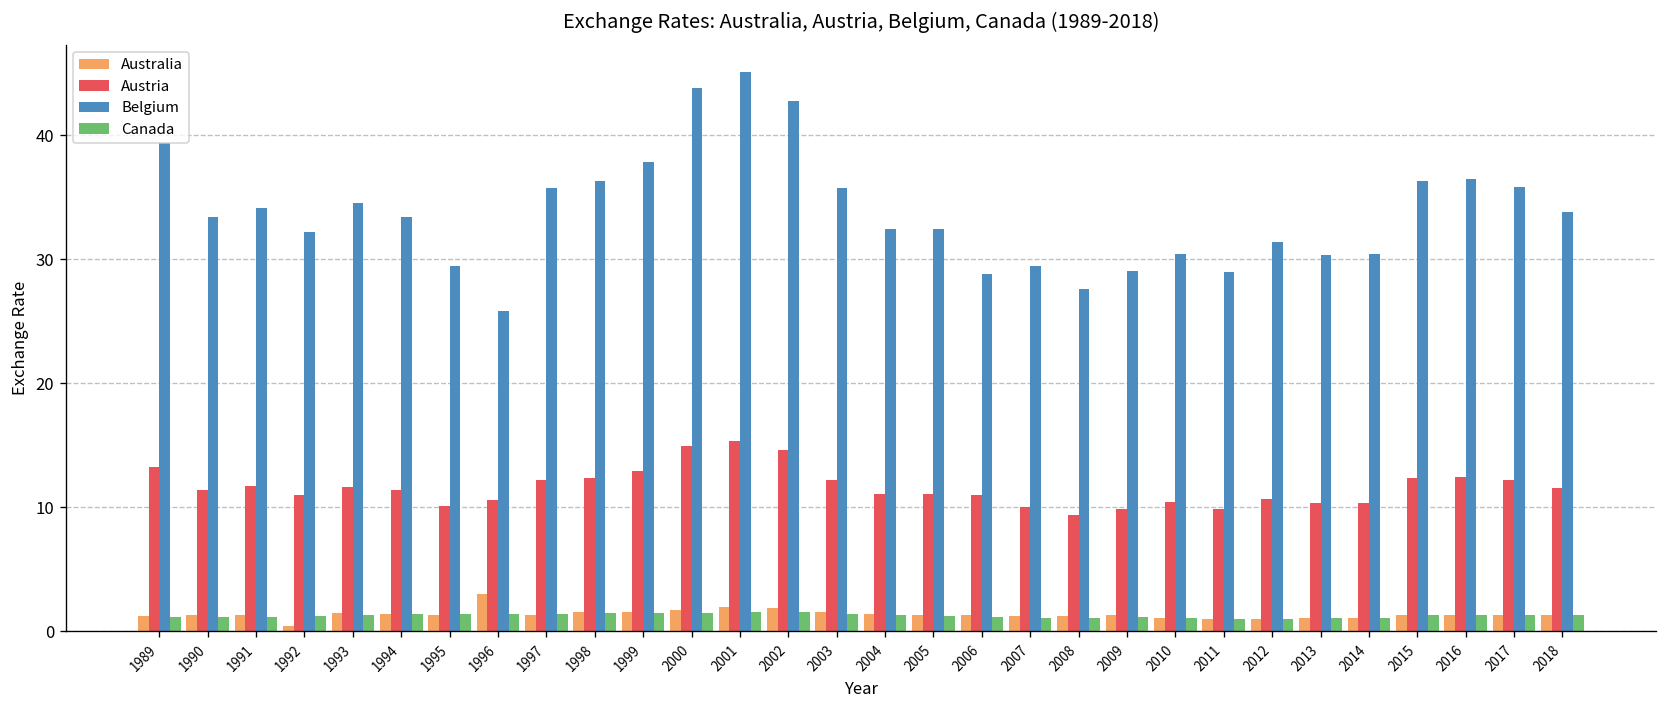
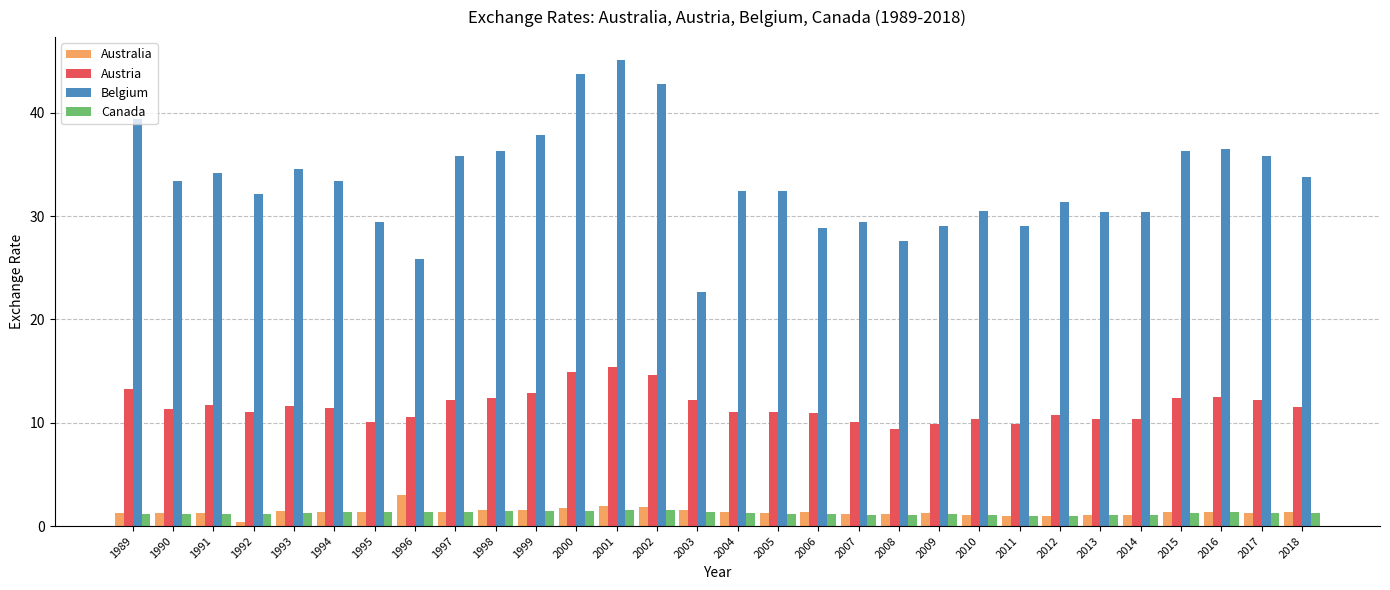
  {
    "Australia": {
      "1989": 1.3,
      "1990": 1.3,
      "1991": 1.3,
      "1992": 0.4,
      "1993": 1.5,
      "1994": 1.4,
      "1995": 1.3,
      "1996": 3.0,
      "1997": 1.3,
      "1998": 1.6,
      "1999": 1.5,
      "2000": 1.7,
      "2001": 1.9,
      "2002": 1.8,
      "2003": 1.5,
      "2004": 1.4,
      "2005": 1.3,
      "2006": 1.3,
      "2007": 1.2,
      "2008": 1.2,
      "2009": 1.3,
      "2010": 1.1,
      "2011": 1.0,
      "2012": 1.0,
      "2013": 1.0,
      "2014": 1.1,
      "2015": 1.3,
      "2016": 1.3,
      "2017": 1.3,
      "2018": 1.3
    },
    "Austria": {
      "1989": 13.2,
      "1990": 11.4,
      "1991": 11.7,
      "1992": 11.0,
      "1993": 11.6,
      "1994": 11.4,
      "1995": 10.1,
      "1996": 10.6,
      "1997": 12.2,
      "1998": 12.4,
      "1999": 12.9,
      "2000": 14.9,
      "2001": 15.4,
      "2002": 14.6,
      "2003": 12.2,
      "2004": 11.1,
      "2005": 11.1,
      "2006": 11.0,
      "2007": 10.1,
      "2008": 9.4,
      "2009": 9.9,
      "2010": 10.4,
      "2011": 9.9,
      "2012": 10.7,
      "2013": 10.4,
      "2014": 10.4,
      "2015": 12.4,
      "2016": 12.4,
      "2017": 12.2,
      "2018": 11.5
    },
    "Belgium": {
      "1990": 33.4,
      "1991": 34.1,
      "1992": 32.2,
      "1993": 34.6,
      "1994": 33.4,
      "1995": 29.5,
      "1996": 25.8,
      "1997": 35.8,
      "1998": 36.3,
      "1999": 37.9,
      "2000": 43.8,
      "2001": 45.1,
      "2002": 42.8,
-     "2003": 35.7,
+     "2003": 22.6,
      "2004": 32.5,
      "2005": 32.5,
      "2006": 28.8,
      "2007": 29.5,
      "2008": 27.6,
      "2009": 29.0,
      "2010": 30.5,
      "2011": 29.0,
      "2012": 31.4,
      "2013": 30.4,
      "2014": 30.4,
      "2015": 36.3,
      "2016": 36.5,
      "2017": 35.8,
      "2018": 33.8
    },
    "Canada": {
      "1989": 1.2,
      "1990": 1.2,
      "1991": 1.1,
      "1992": 1.2,
      "1993": 1.3,
      "1994": 1.4,
      "1995": 1.4,
      "1996": 1.4,
      "1997": 1.4,
      "1998": 1.5,
      "1999": 1.5,
      "2000": 1.5,
      "2001": 1.5,
      "2002": 1.6,
      "2003": 1.4,
      "2004": 1.3,
      "2005": 1.2,
      "2006": 1.1,
      "2007": 1.1,
      "2008": 1.1,
      "2009": 1.1,
      "2010": 1.0,
      "2011": 1.0,
      "2012": 1.0,
      "2013": 1.0,
      "2014": 1.1,
      "2015": 1.3,
      "2016": 1.3,
      "2017": 1.3,
      "2018": 1.3
    }
  }
